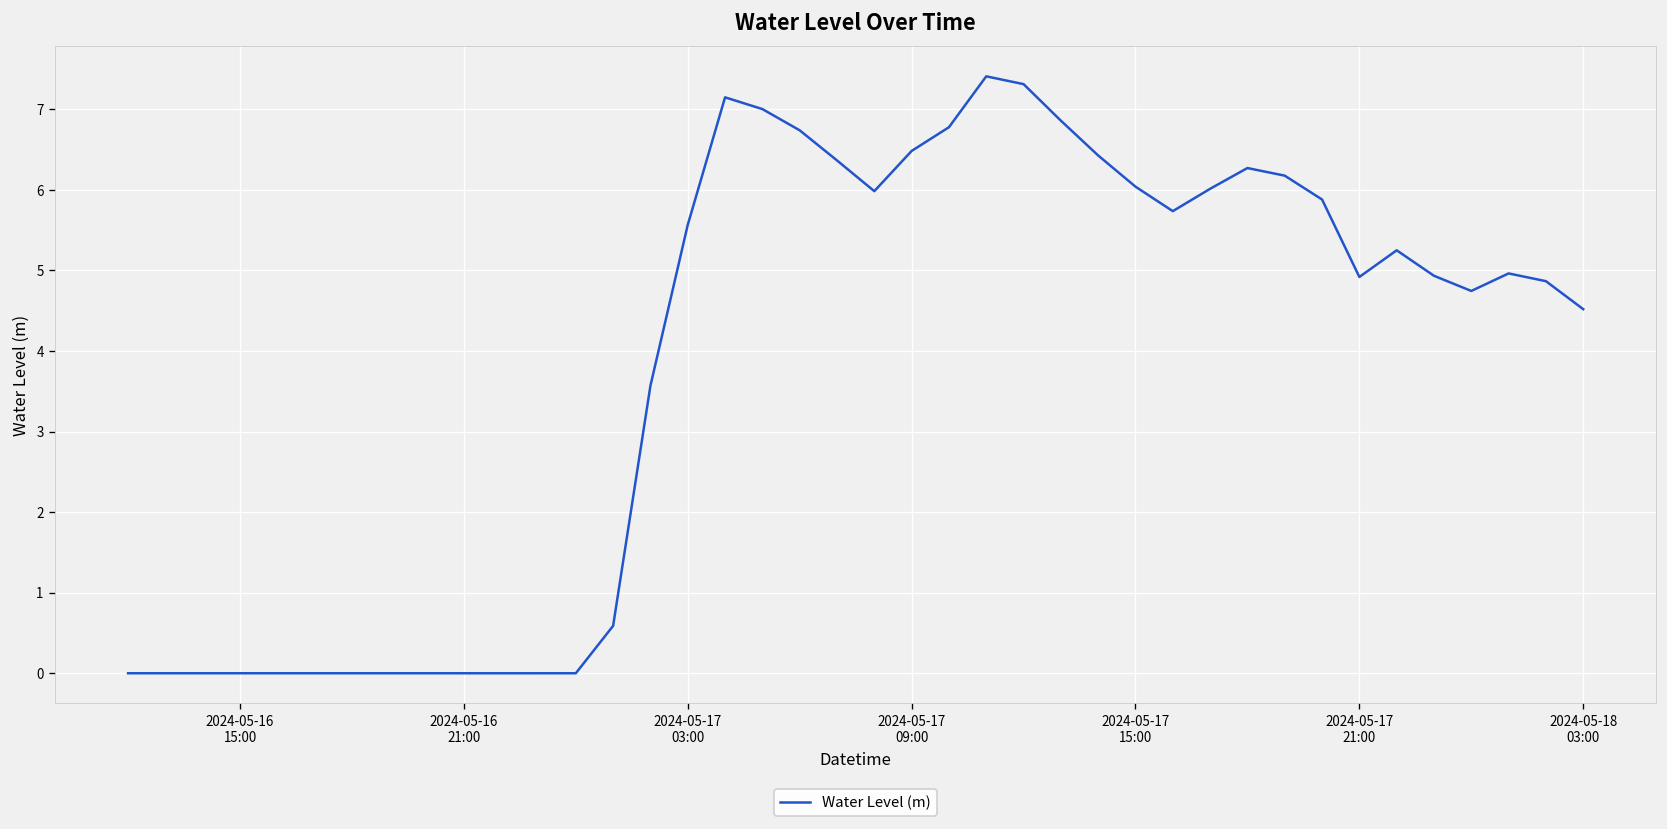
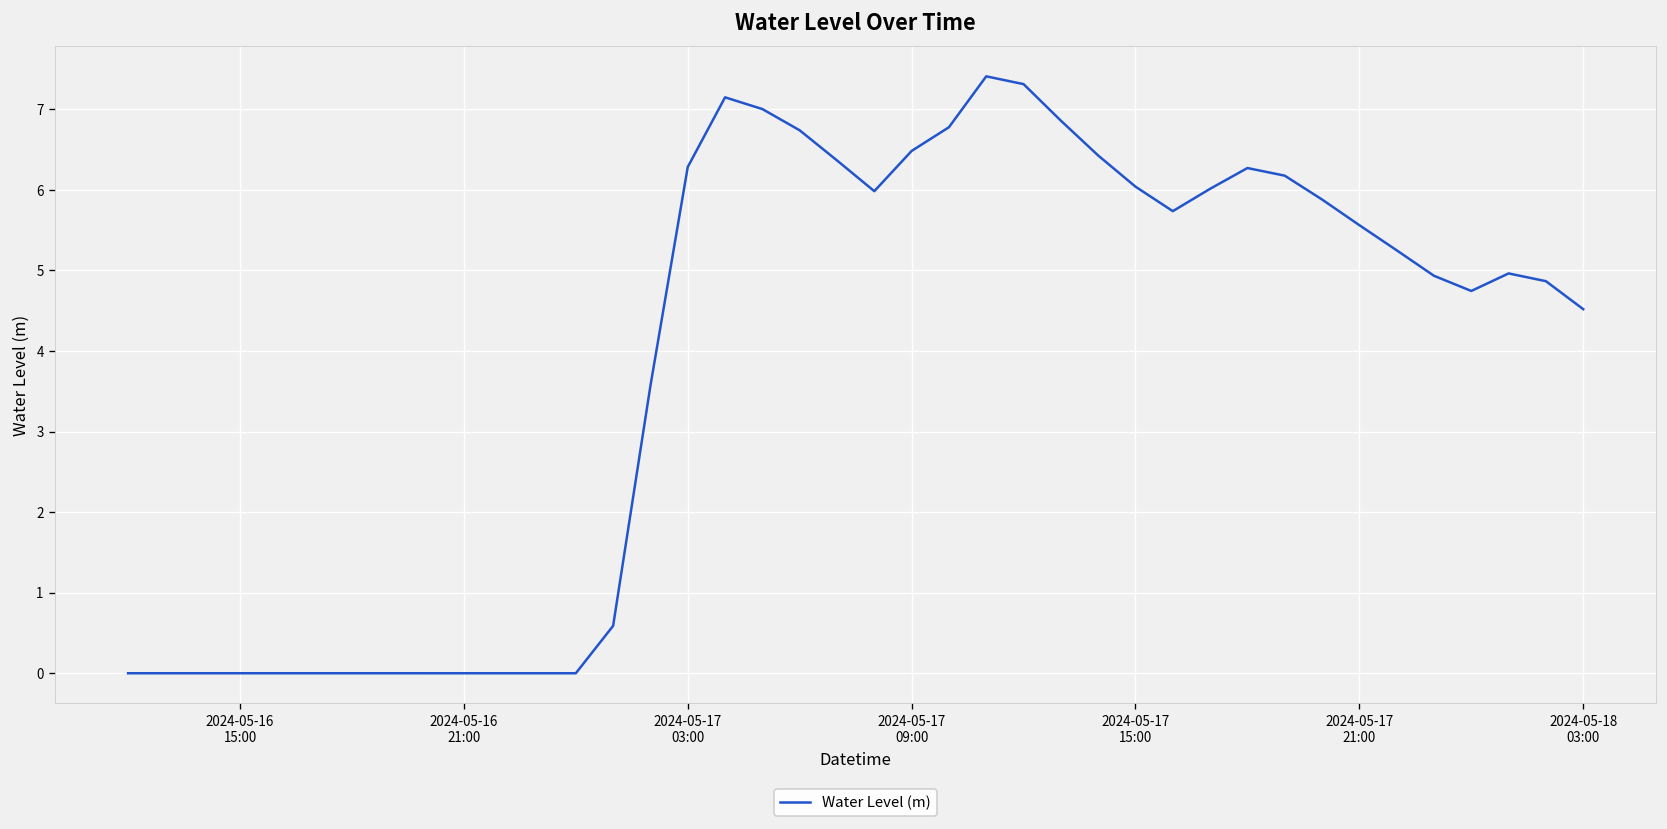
  {
    "2024-05-16 15:00": 0.0,
    "2024-05-16 21:00": 0.0,
-   "2024-05-17 03:00": 5.6,
+   "2024-05-17 03:00": 6.3,
    "2024-05-17 09:00": 6.5,
    "2024-05-17 15:00": 6.0,
-   "2024-05-17 21:00": 4.9,
+   "2024-05-17 21:00": 5.6,
    "2024-05-18 03:00": 4.5
  }
